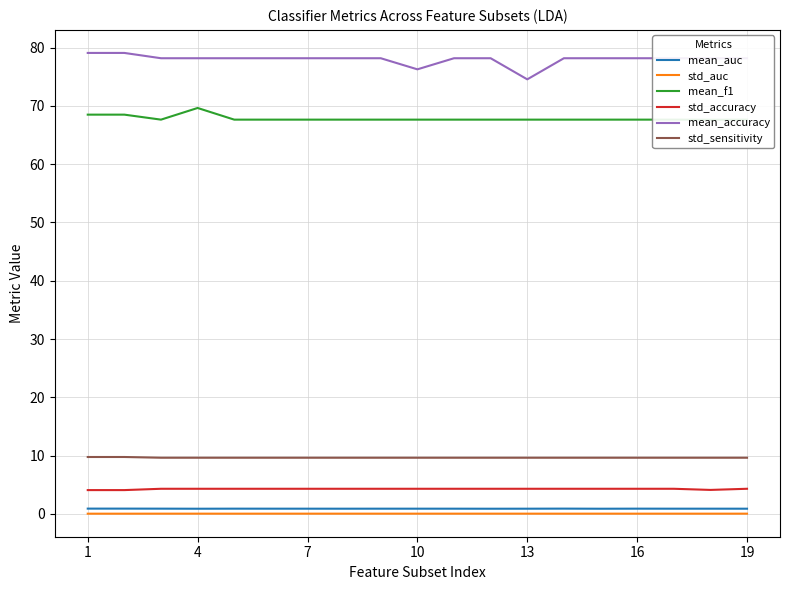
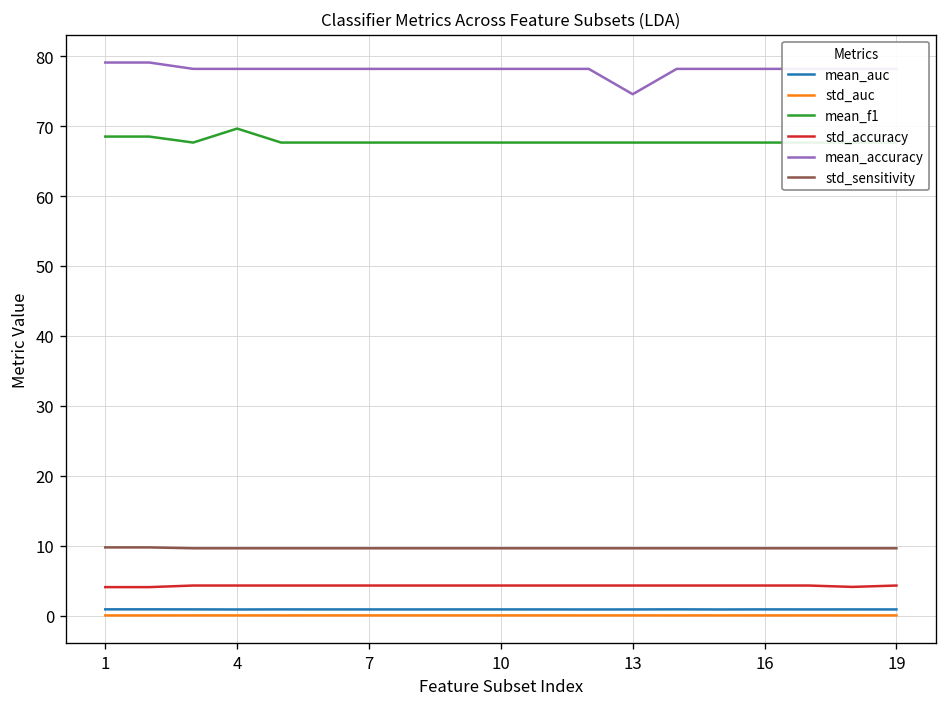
  {
    "mean_auc": {
      "1": 1,
      "4": 1,
      "7": 1,
      "10": 1,
      "13": 1,
      "16": 1,
      "19": 1
    },
    "std_auc": {
      "1": 0,
      "4": 0,
      "7": 0,
      "10": 0,
      "13": 0,
      "16": 0,
      "19": 0
    },
    "mean_f1": {
      "1": 69,
      "4": 70,
      "7": 68,
      "10": 68,
      "13": 68,
      "16": 68
    },
    "std_accuracy": {
      "1": 4,
      "4": 4,
      "7": 4,
      "10": 4,
      "13": 4,
      "16": 4,
      "19": 4
    },
    "mean_accuracy": {
      "1": 79,
      "4": 78,
      "7": 78,
-     "10": 76,
+     "10": 78,
      "13": 75,
      "16": 78
    },
    "std_sensitivity": {
      "1": 10,
      "4": 10,
      "7": 10,
      "10": 10,
      "13": 10,
      "16": 10,
      "19": 10
    }
  }
